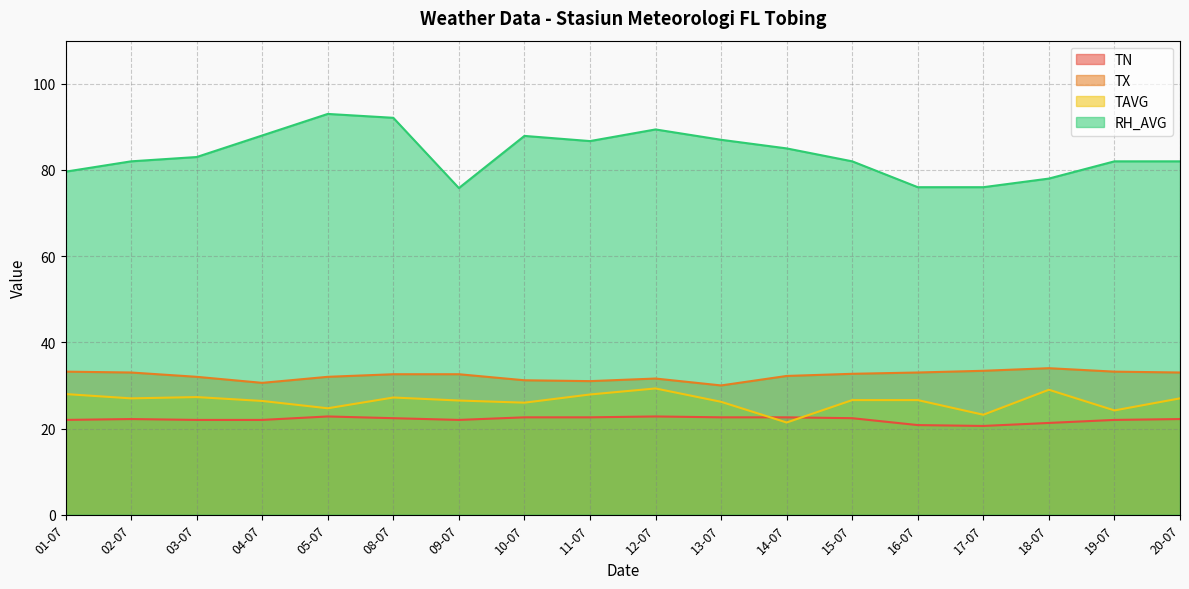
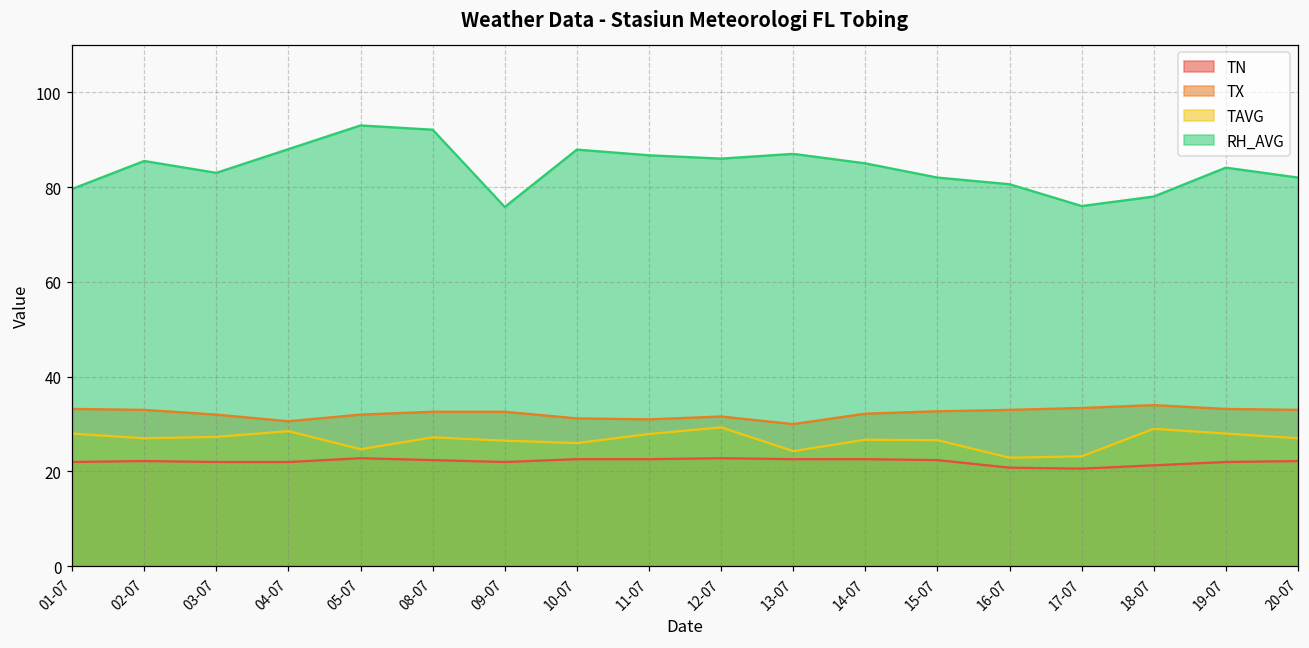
  {
    "TAVG": {
      "01-07": 28,
      "02-07": 27,
      "03-07": 27,
-     "04-07": 26,
+     "04-07": 29,
      "05-07": 25,
      "08-07": 27,
      "09-07": 27,
      "10-07": 26,
      "11-07": 28,
      "12-07": 29,
-     "13-07": 26,
-     "14-07": 21,
+     "13-07": 24,
+     "14-07": 27,
      "15-07": 27,
-     "16-07": 27,
+     "16-07": 23,
      "17-07": 23,
      "18-07": 29,
-     "19-07": 24,
+     "19-07": 28,
      "20-07": 27
    },
    "RH_AVG": {
      "01-07": 80,
-     "02-07": 82,
+     "02-07": 86,
      "03-07": 83,
      "04-07": 88,
      "05-07": 93,
      "08-07": 92,
      "09-07": 76,
      "10-07": 88,
      "11-07": 87,
-     "12-07": 89,
+     "12-07": 86,
      "13-07": 87,
      "14-07": 85,
      "15-07": 82,
-     "16-07": 76,
+     "16-07": 81,
      "17-07": 76,
      "18-07": 78,
-     "19-07": 82,
+     "19-07": 84,
      "20-07": 82
    }
  }
